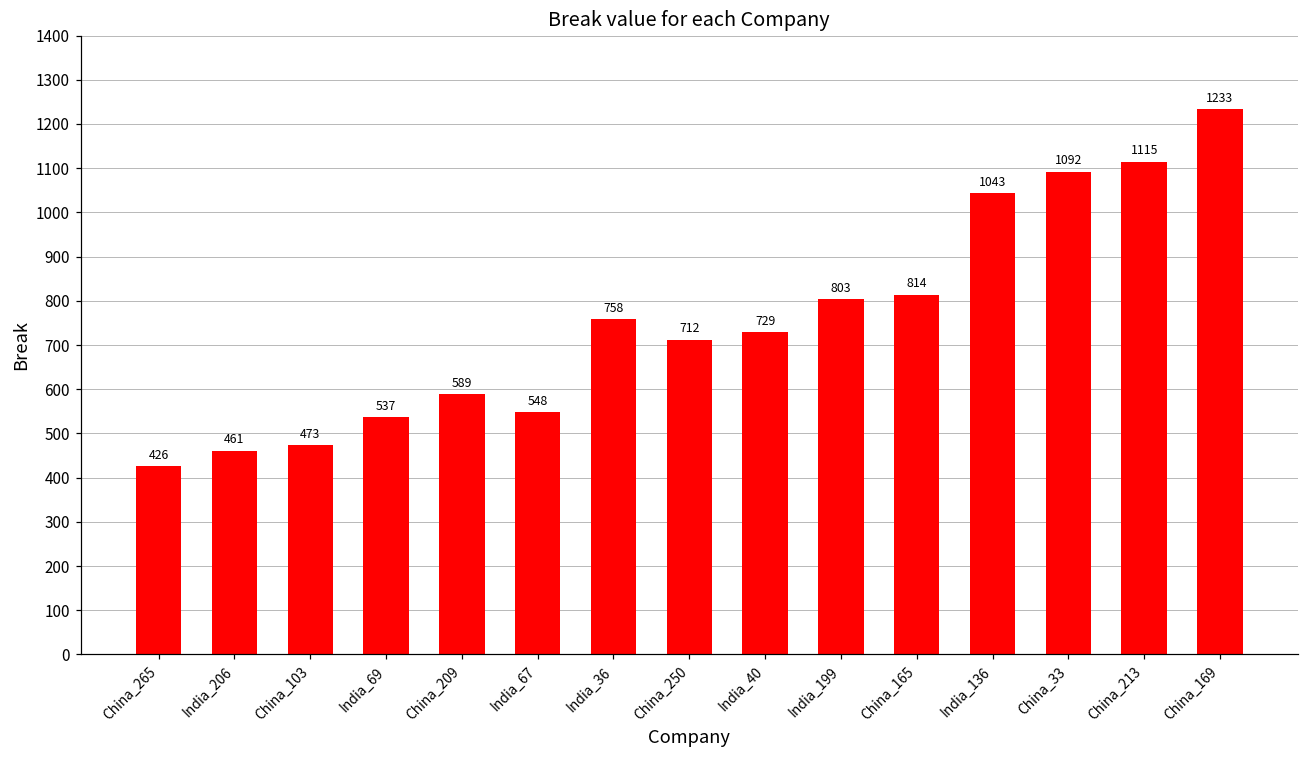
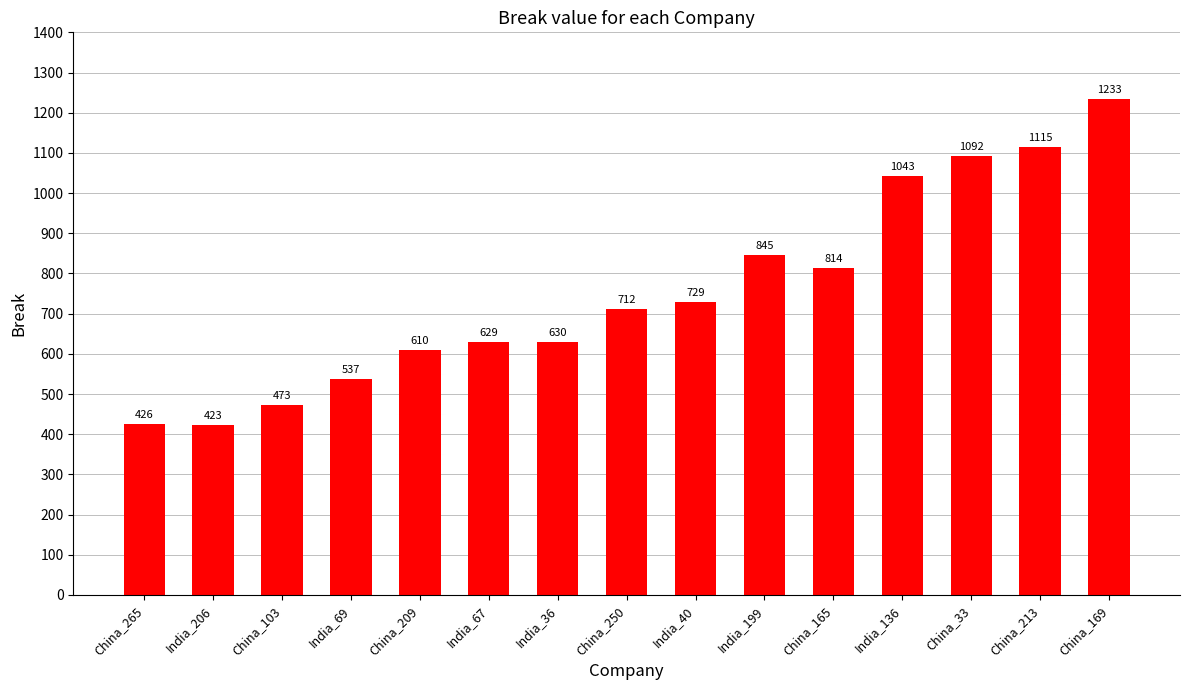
  {
    "China_265": 426,
-   "India_206": 461,
+   "India_206": 423,
    "China_103": 473,
    "India_69": 537,
-   "China_209": 589,
-   "India_67": 548,
-   "India_36": 758,
+   "China_209": 610,
+   "India_67": 629,
+   "India_36": 630,
    "China_250": 712,
    "India_40": 729,
-   "India_199": 803,
+   "India_199": 845,
    "China_165": 814,
    "India_136": 1043,
    "China_33": 1092,
    "China_213": 1115,
    "China_169": 1233
  }
